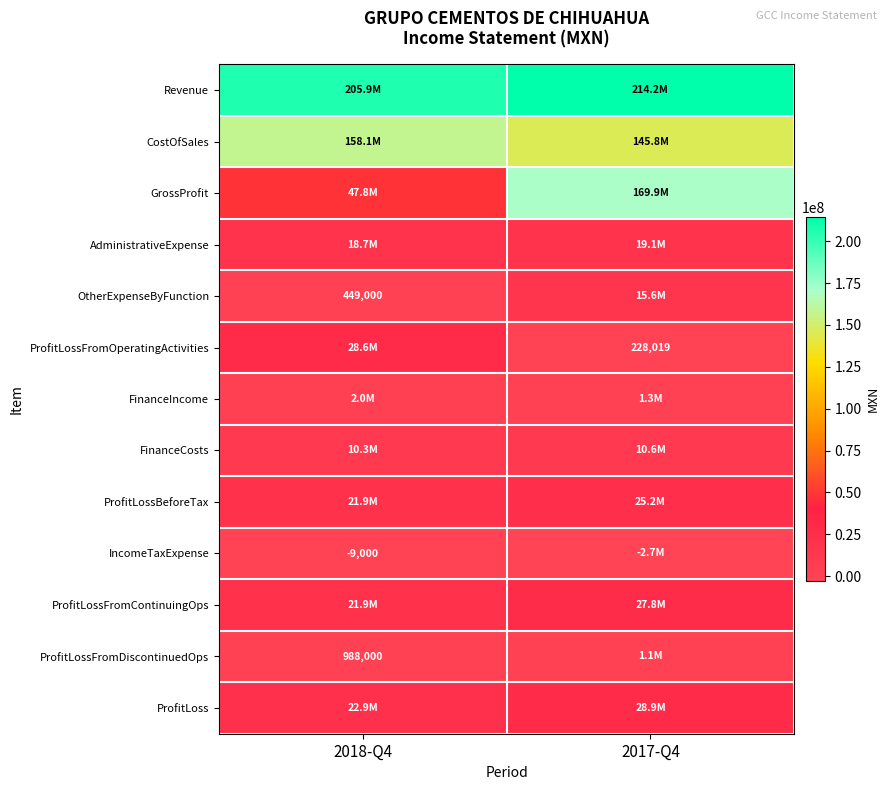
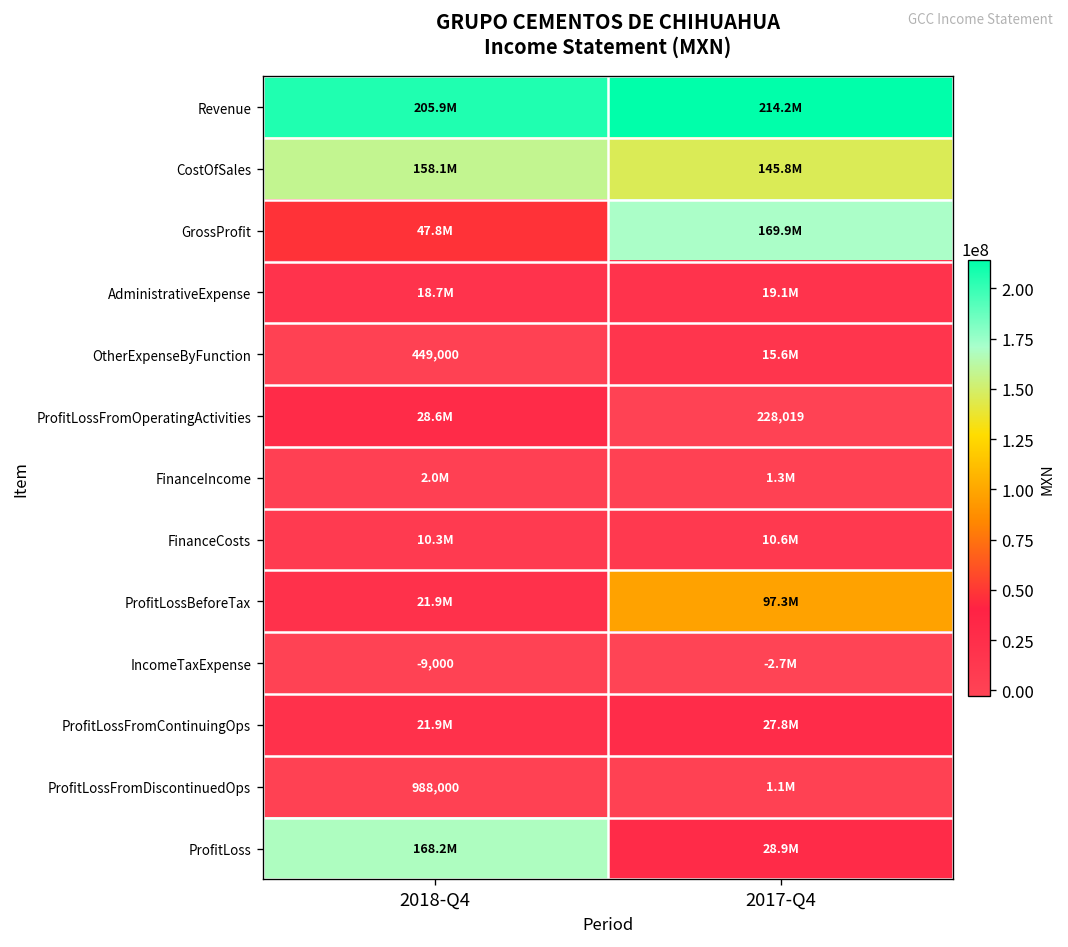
  {
    "Revenue": {
      "2018-Q4": "205.9M",
      "2017-Q4": "214.2M"
    },
    "CostOfSales": {
      "2018-Q4": "158.1M",
      "2017-Q4": "145.8M"
    },
    "GrossProfit": {
      "2018-Q4": "47.8M",
      "2017-Q4": "169.9M"
    },
    "AdministrativeExpense": {
      "2018-Q4": "18.7M",
      "2017-Q4": "19.1M"
    },
    "OtherExpenseByFunction": {
      "2018-Q4": "449,000",
      "2017-Q4": "15.6M"
    },
    "ProfitLossFromOperatingActivities": {
      "2018-Q4": "28.6M",
      "2017-Q4": "228,019"
    },
    "FinanceIncome": {
      "2018-Q4": "2.0M",
      "2017-Q4": "1.3M"
    },
    "FinanceCosts": {
      "2018-Q4": "10.3M",
      "2017-Q4": "10.6M"
    },
    "ProfitLossBeforeTax": {
      "2018-Q4": "21.9M",
-     "2017-Q4": "25.2M"
+     "2017-Q4": "97.3M"
    },
    "IncomeTaxExpense": {
      "2018-Q4": "-9,000",
      "2017-Q4": "-2.7M"
    },
    "ProfitLossFromContinuingOps": {
      "2018-Q4": "21.9M",
      "2017-Q4": "27.8M"
    },
    "ProfitLossFromDiscontinuedOps": {
      "2018-Q4": "988,000",
      "2017-Q4": "1.1M"
    },
    "ProfitLoss": {
-     "2018-Q4": "22.9M",
+     "2018-Q4": "168.2M",
      "2017-Q4": "28.9M"
    }
  }
